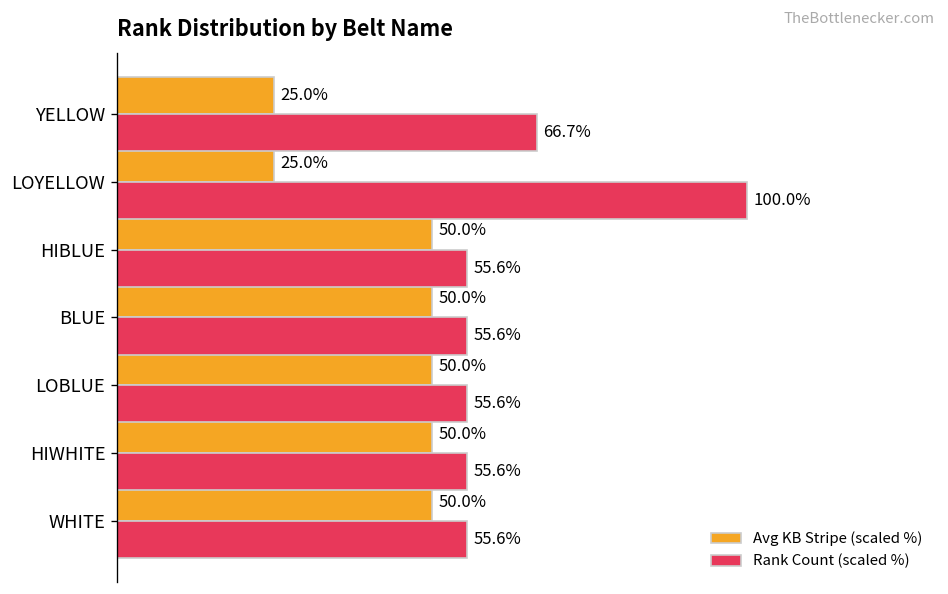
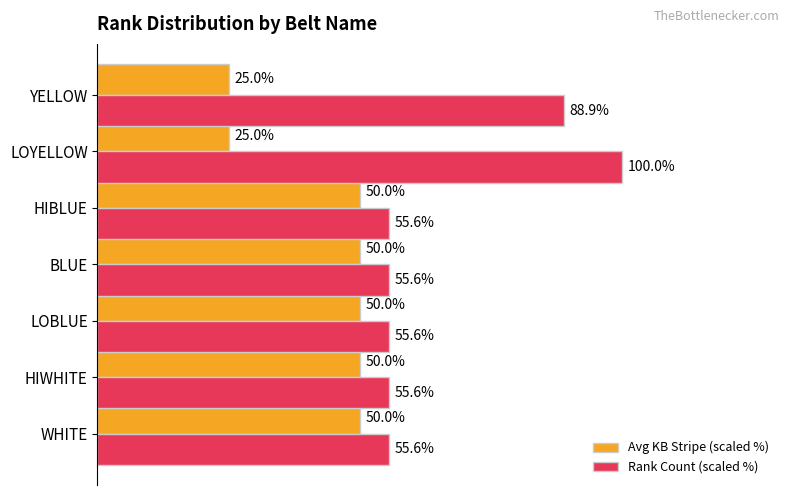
  {
    "Avg KB Stripe (scaled %)": {
      "YELLOW": "25.0%",
      "LOYELLOW": "25.0%",
      "HIBLUE": "50.0%",
      "BLUE": "50.0%",
      "LOBLUE": "50.0%",
      "HIWHITE": "50.0%",
      "WHITE": "50.0%"
    },
    "Rank Count (scaled %)": {
-     "YELLOW": "66.7%",
+     "YELLOW": "88.9%",
      "LOYELLOW": "100.0%",
      "HIBLUE": "55.6%",
      "BLUE": "55.6%",
      "LOBLUE": "55.6%",
      "HIWHITE": "55.6%",
      "WHITE": "55.6%"
    }
  }
